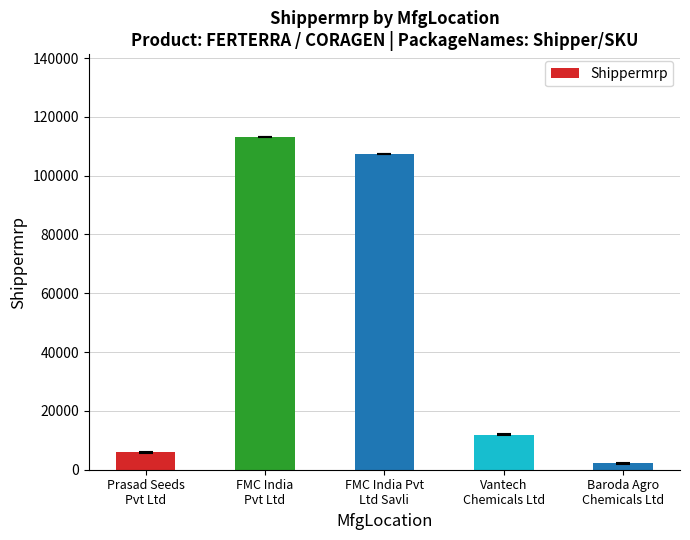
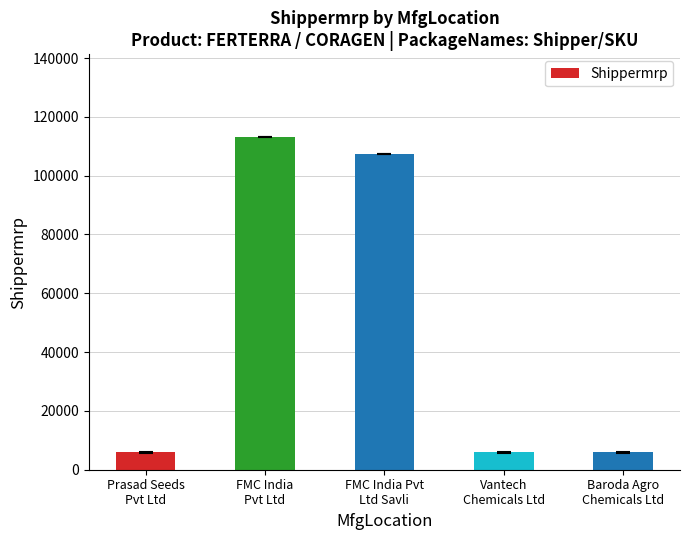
  {
    "Shippermrp": {
      "Prasad Seeds Pvt Ltd": 6000,
      "FMC India Pvt Ltd": 113000,
      "FMC India Pvt Ltd Savli": 107000,
-     "Vantech Chemicals Ltd": 12000,
-     "Baroda Agro Chemicals Ltd": 2000
+     "Vantech Chemicals Ltd": 6000,
+     "Baroda Agro Chemicals Ltd": 6000
    }
  }
